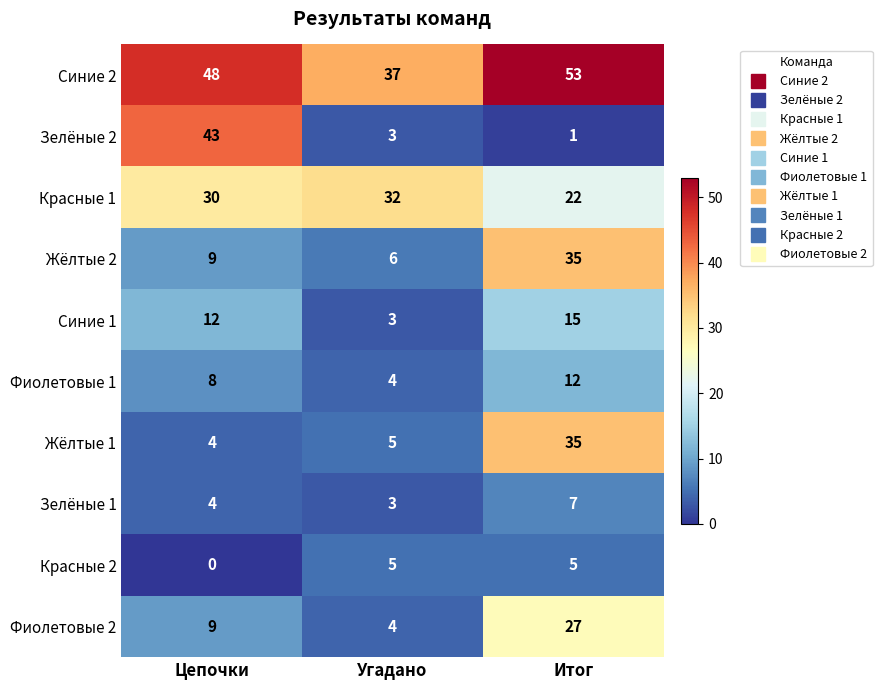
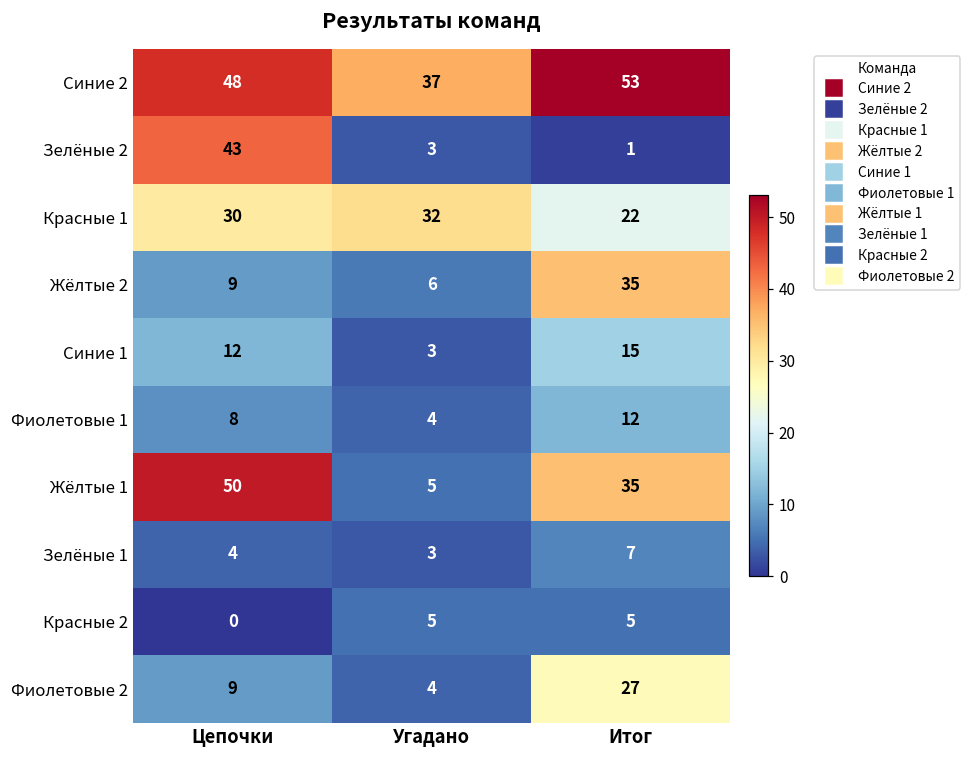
  {
    "Синие 2": {
      "Цепочки": 48,
      "Угадано": 37,
      "Итог": 53
    },
    "Зелёные 2": {
      "Цепочки": 43,
      "Угадано": 3,
      "Итог": 1
    },
    "Красные 1": {
      "Цепочки": 30,
      "Угадано": 32,
      "Итог": 22
    },
    "Жёлтые 2": {
      "Цепочки": 9,
      "Угадано": 6,
      "Итог": 35
    },
    "Синие 1": {
      "Цепочки": 12,
      "Угадано": 3,
      "Итог": 15
    },
    "Фиолетовые 1": {
      "Цепочки": 8,
      "Угадано": 4,
      "Итог": 12
    },
    "Жёлтые 1": {
-     "Цепочки": 4,
+     "Цепочки": 50,
      "Угадано": 5,
      "Итог": 35
    },
    "Зелёные 1": {
      "Цепочки": 4,
      "Угадано": 3,
      "Итог": 7
    },
    "Красные 2": {
      "Цепочки": 0,
      "Угадано": 5,
      "Итог": 5
    },
    "Фиолетовые 2": {
      "Цепочки": 9,
      "Угадано": 4,
      "Итог": 27
    }
  }
